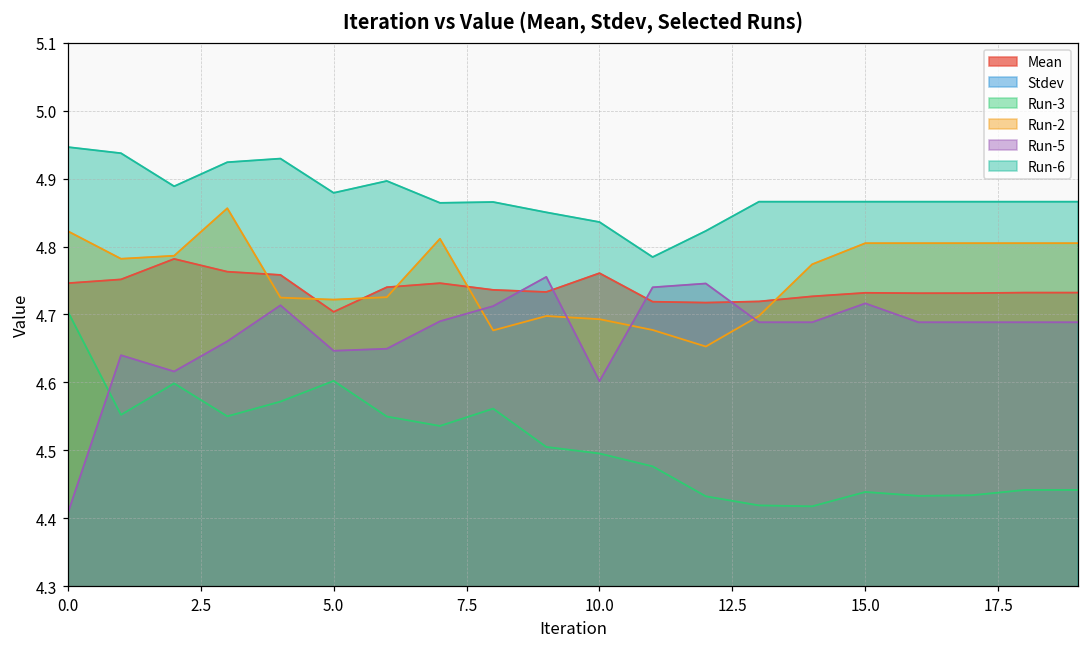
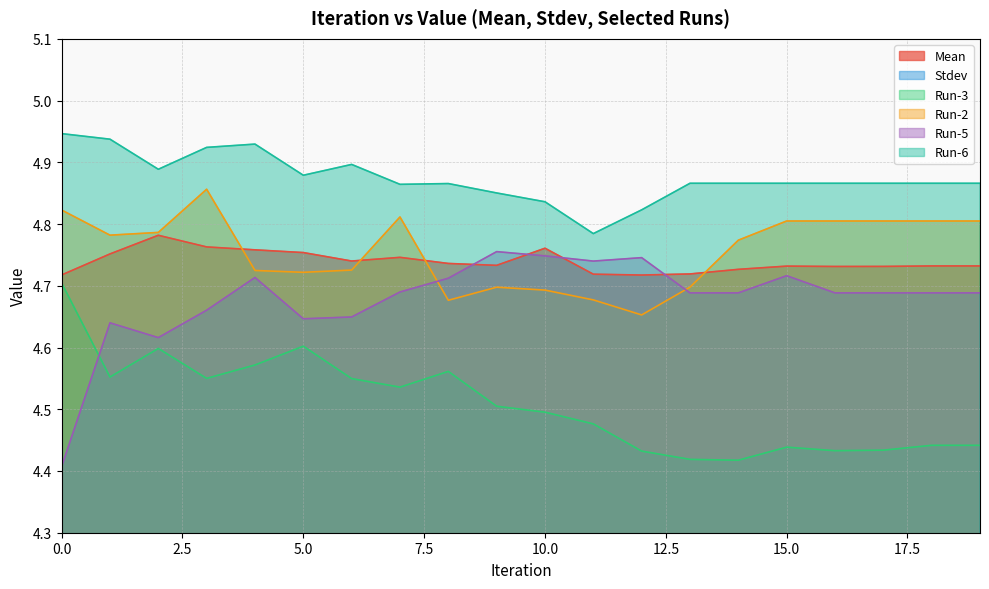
  {
    "Mean": {
-     "0.0": 4.75,
-     "5.0": 4.70,
+     "0.0": 4.72,
+     "5.0": 4.75,
      "10.0": 4.76,
      "15.0": 4.73
    },
    "Run-2": {
      "0.0": 4.82,
      "5.0": 4.72,
      "10.0": 4.69,
      "15.0": 4.80
    },
    "Run-5": {
      "0.0": 4.41,
      "5.0": 4.65,
-     "10.0": 4.60,
+     "10.0": 4.75,
      "15.0": 4.72
    }
  }
